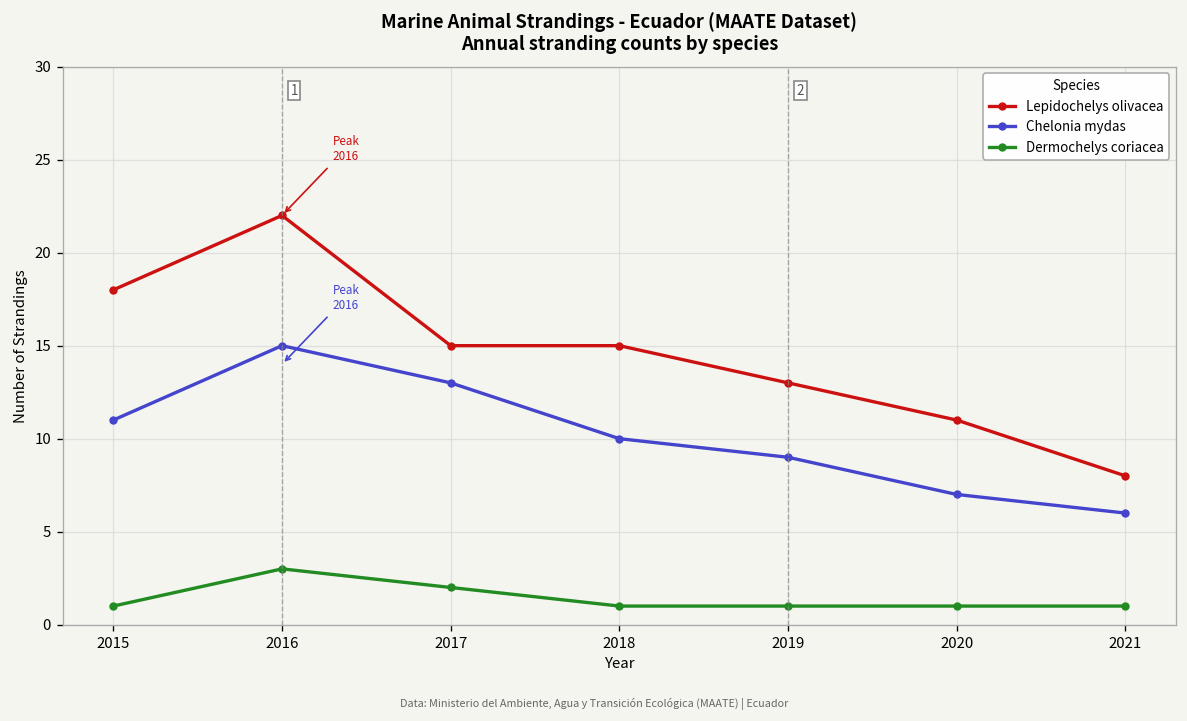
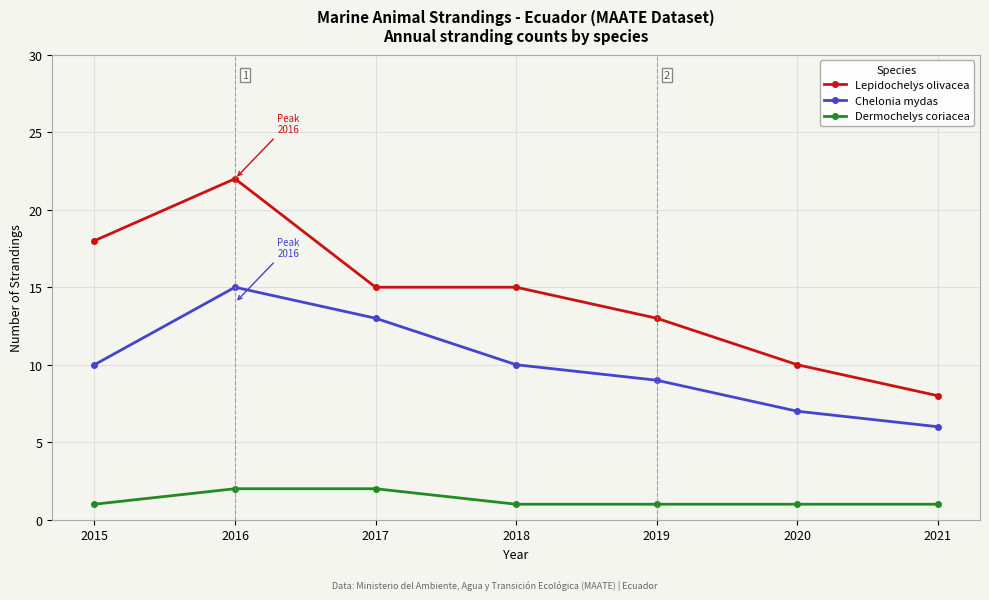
  {
    "Lepidochelys olivacea": {
      "2015": 18,
      "2017": 15,
      "2018": 15,
      "2019": 13,
-     "2020": 11,
+     "2020": 10,
      "2021": 8
    },
    "Chelonia mydas": {
-     "2015": 11,
+     "2015": 10,
      "2017": 13,
      "2018": 10,
      "2019": 9,
      "2020": 7,
      "2021": 6
    },
    "Dermochelys coriacea": {
      "2015": 1,
-     "2016": 3,
+     "2016": 2,
      "2017": 2,
      "2018": 1,
      "2019": 1,
      "2020": 1,
      "2021": 1
    }
  }
